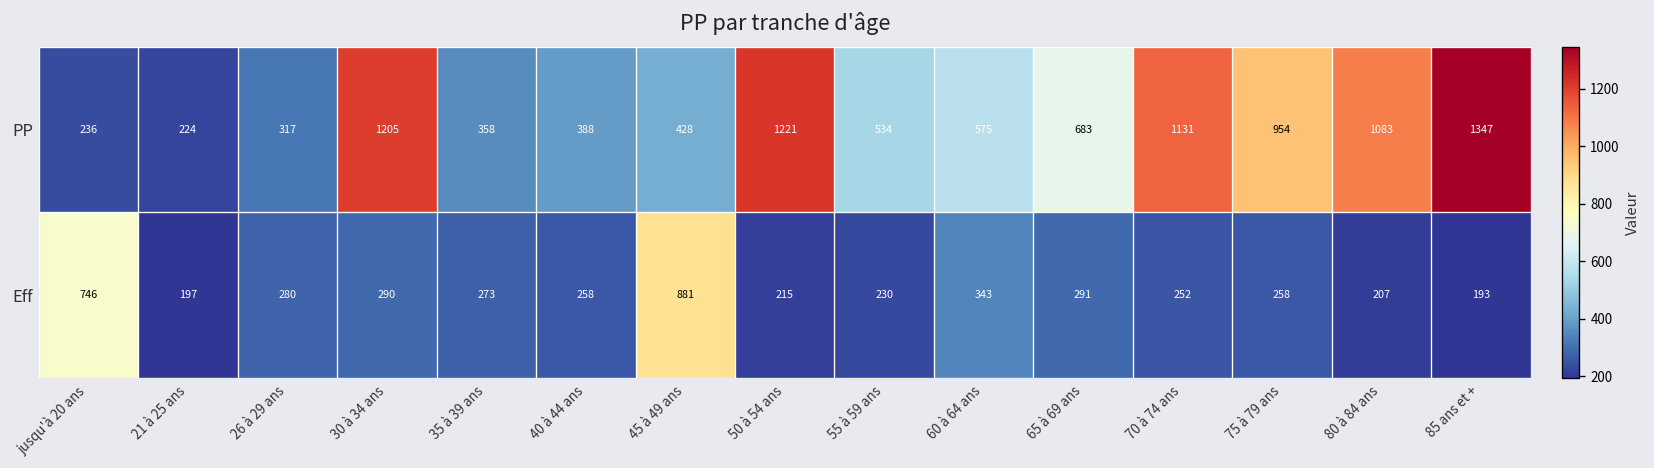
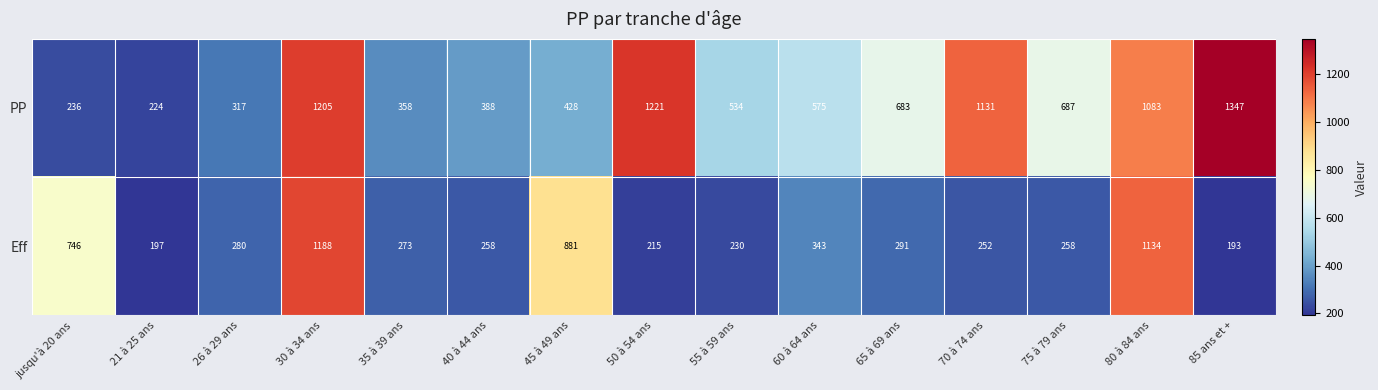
  {
    "PP": {
      "jusqu'à 20 ans": 236,
      "21 à 25 ans": 224,
      "26 à 29 ans": 317,
      "30 à 34 ans": 1205,
      "35 à 39 ans": 358,
      "40 à 44 ans": 388,
      "45 à 49 ans": 428,
      "50 à 54 ans": 1221,
      "55 à 59 ans": 534,
      "60 à 64 ans": 575,
      "65 à 69 ans": 683,
      "70 à 74 ans": 1131,
-     "75 à 79 ans": 954,
+     "75 à 79 ans": 687,
      "80 à 84 ans": 1083,
      "85 ans et +": 1347
    },
    "Eff": {
      "jusqu'à 20 ans": 746,
      "21 à 25 ans": 197,
      "26 à 29 ans": 280,
-     "30 à 34 ans": 290,
+     "30 à 34 ans": 1188,
      "35 à 39 ans": 273,
      "40 à 44 ans": 258,
      "45 à 49 ans": 881,
      "50 à 54 ans": 215,
      "55 à 59 ans": 230,
      "60 à 64 ans": 343,
      "65 à 69 ans": 291,
      "70 à 74 ans": 252,
      "75 à 79 ans": 258,
-     "80 à 84 ans": 207,
+     "80 à 84 ans": 1134,
      "85 ans et +": 193
    }
  }
